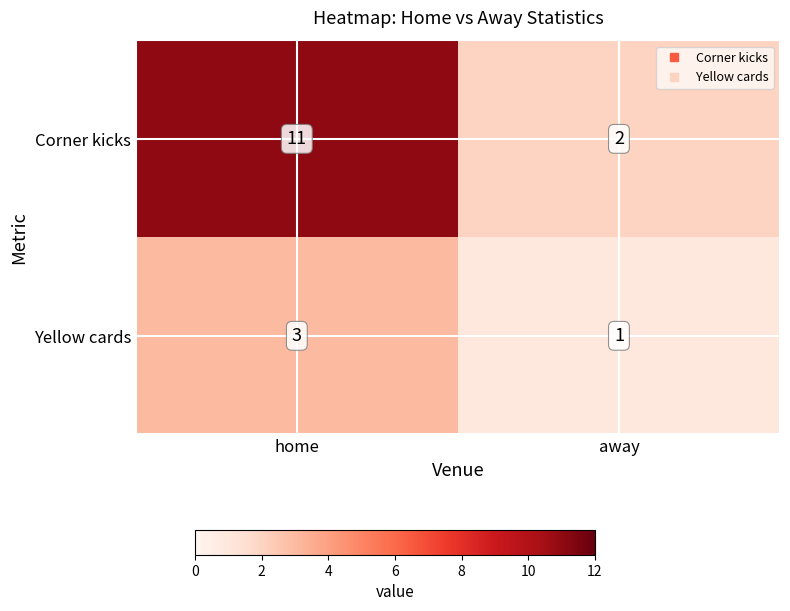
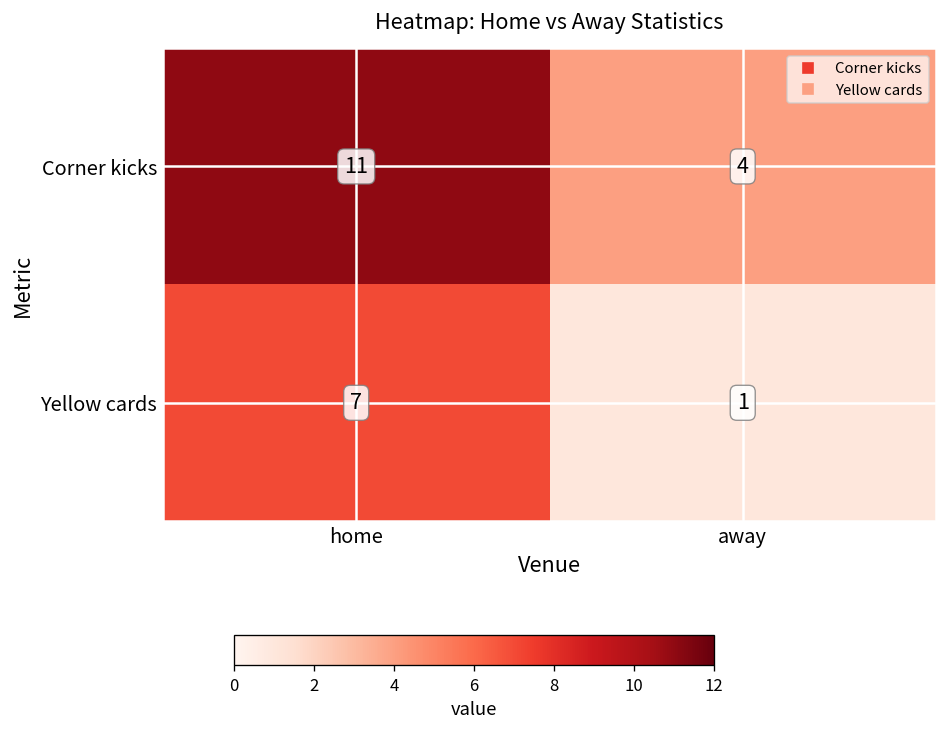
  {
    "Corner kicks": {
-     "away": 2
+     "away": 4
    },
    "Yellow cards": {
-     "home": 3
+     "home": 7
    }
  }
